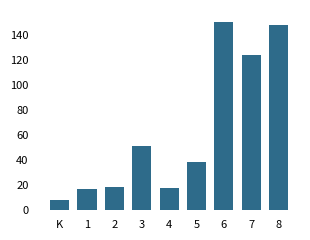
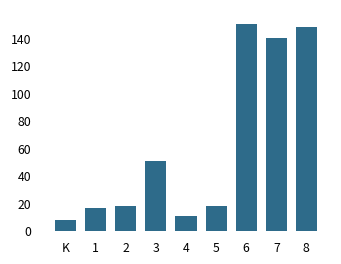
  {
    "K": 8,
    "1": 17,
    "2": 19,
    "3": 51,
-   "4": 18,
-   "5": 38,
+   "4": 11,
+   "5": 19,
    "6": 150,
-   "7": 124,
+   "7": 141,
    "8": 148
  }
